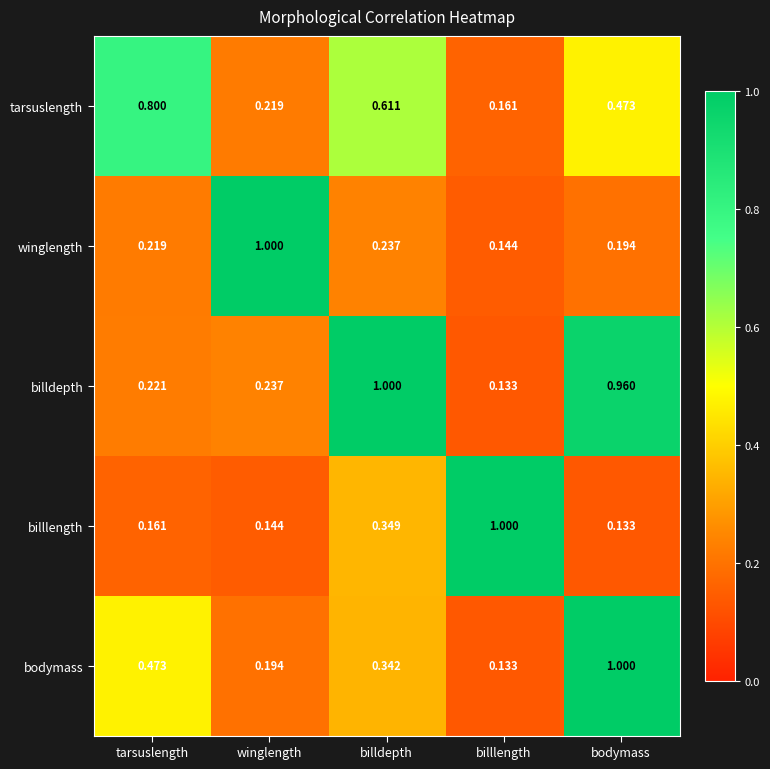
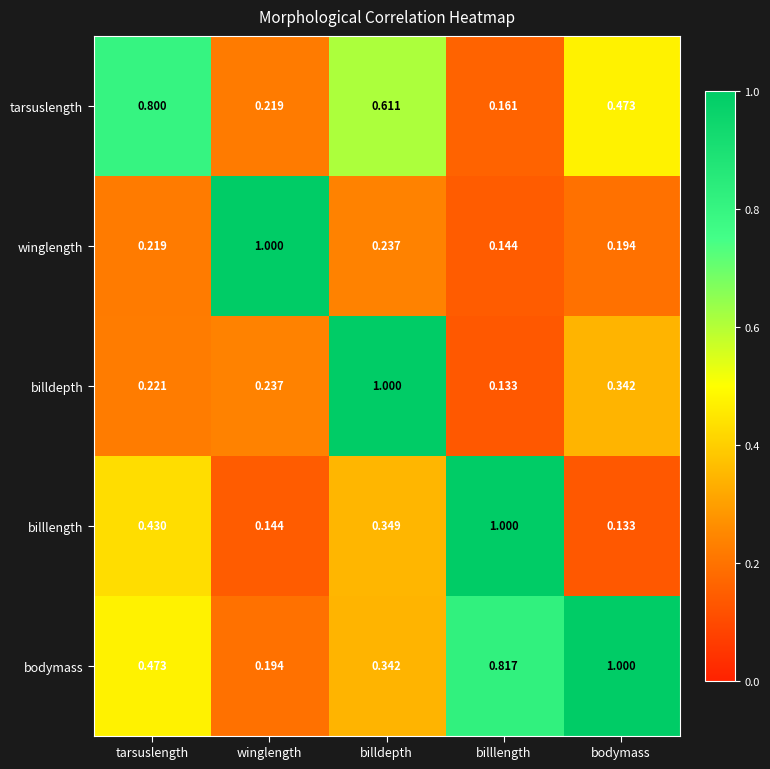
  {
    "tarsuslength": {
      "tarsuslength": 0.800,
      "winglength": 0.219,
      "billdepth": 0.611,
      "billlength": 0.161,
      "bodymass": 0.473
    },
    "winglength": {
      "tarsuslength": 0.219,
      "winglength": 1.000,
      "billdepth": 0.237,
      "billlength": 0.144,
      "bodymass": 0.194
    },
    "billdepth": {
      "tarsuslength": 0.221,
      "winglength": 0.237,
      "billdepth": 1.000,
      "billlength": 0.133,
-     "bodymass": 0.960
+     "bodymass": 0.342
    },
    "billlength": {
-     "tarsuslength": 0.161,
+     "tarsuslength": 0.430,
      "winglength": 0.144,
      "billdepth": 0.349,
      "billlength": 1.000,
      "bodymass": 0.133
    },
    "bodymass": {
      "tarsuslength": 0.473,
      "winglength": 0.194,
      "billdepth": 0.342,
-     "billlength": 0.133,
+     "billlength": 0.817,
      "bodymass": 1.000
    }
  }
